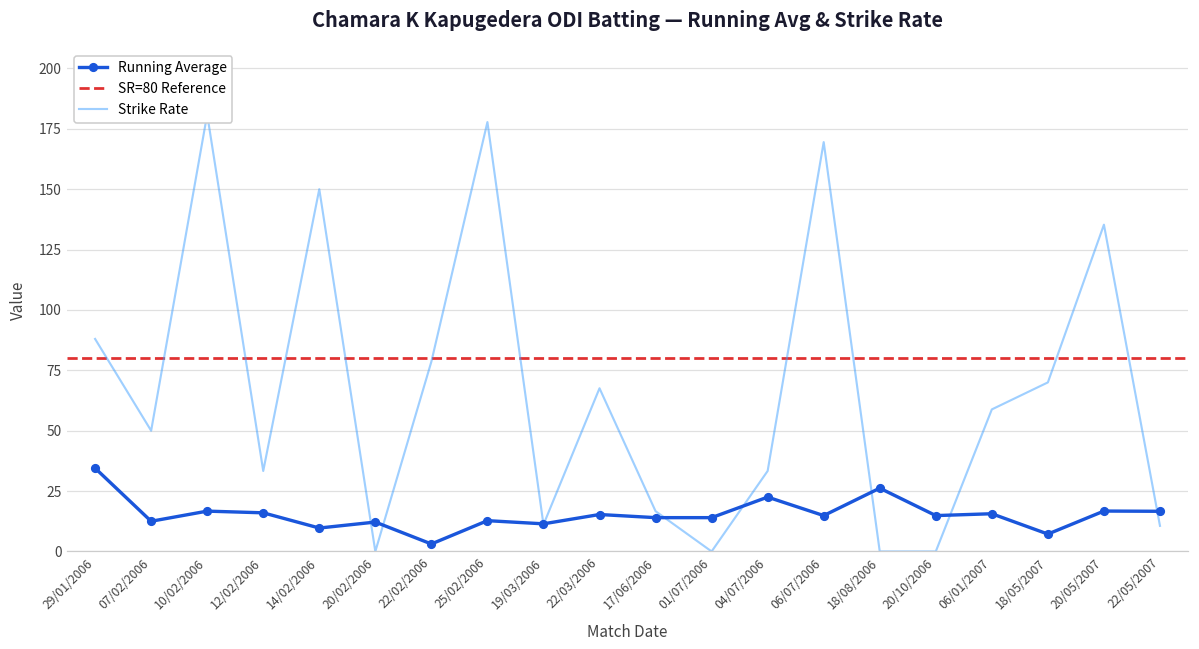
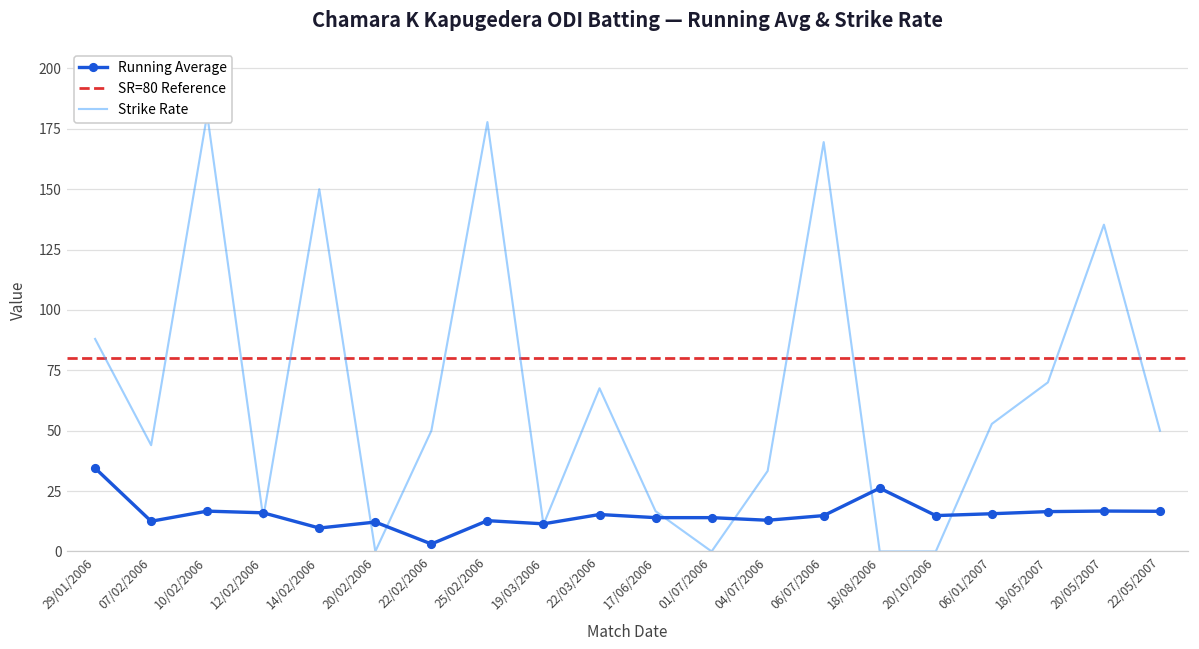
  {
    "Running Average": {
      "29/01/2006": 35,
      "07/02/2006": 13,
      "10/02/2006": 17,
      "12/02/2006": 16,
      "14/02/2006": 10,
      "20/02/2006": 12,
      "22/02/2006": 3,
      "25/02/2006": 13,
      "22/03/2006": 15,
      "17/06/2006": 14,
      "01/07/2006": 14,
-     "04/07/2006": 23,
+     "04/07/2006": 13,
      "06/07/2006": 15,
      "18/08/2006": 26,
      "20/10/2006": 15,
      "06/01/2007": 16,
-     "18/05/2007": 7,
+     "18/05/2007": 17,
      "20/05/2007": 17,
      "22/05/2007": 17
    },
    "Strike Rate": {
      "29/01/2006": 88,
-     "07/02/2006": 50,
-     "12/02/2006": 33,
+     "07/02/2006": 44,
+     "12/02/2006": 14,
      "14/02/2006": 150,
      "20/02/2006": 0,
-     "22/02/2006": 79,
+     "22/02/2006": 50,
      "25/02/2006": 178,
      "22/03/2006": 68,
      "17/06/2006": 17,
      "01/07/2006": 0,
      "04/07/2006": 33,
      "06/07/2006": 169,
      "18/08/2006": 0,
      "20/10/2006": 0,
-     "06/01/2007": 59,
+     "06/01/2007": 53,
      "18/05/2007": 70,
      "20/05/2007": 135,
-     "22/05/2007": 11
+     "22/05/2007": 50
    }
  }
